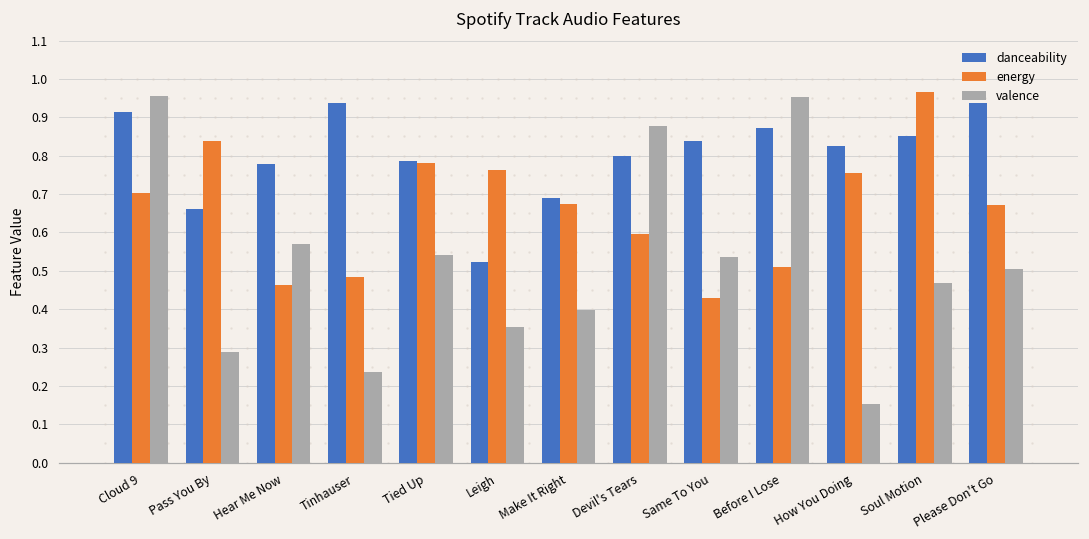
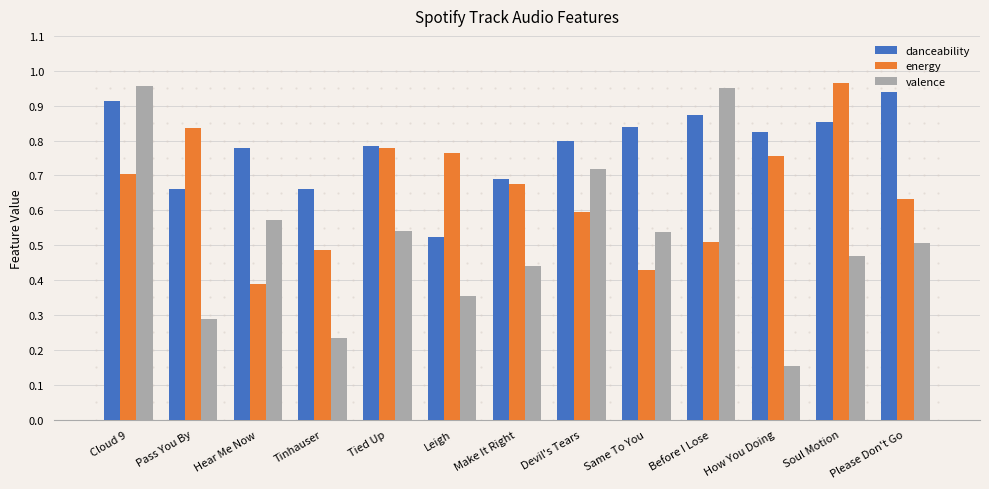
  {
    "danceability": {
      "Cloud 9": 0.91,
      "Pass You By": 0.66,
      "Hear Me Now": 0.78,
-     "Tinhauser": 0.94,
+     "Tinhauser": 0.66,
      "Tied Up": 0.79,
      "Leigh": 0.52,
      "Make It Right": 0.69,
      "Devil's Tears": 0.80,
      "Same To You": 0.84,
      "Before I Lose": 0.87,
      "How You Doing": 0.83,
      "Soul Motion": 0.85,
      "Please Don't Go": 0.94
    },
    "energy": {
      "Cloud 9": 0.70,
      "Pass You By": 0.84,
-     "Hear Me Now": 0.46,
+     "Hear Me Now": 0.39,
      "Tinhauser": 0.49,
      "Tied Up": 0.78,
      "Leigh": 0.76,
      "Make It Right": 0.68,
      "Devil's Tears": 0.60,
      "Same To You": 0.43,
      "Before I Lose": 0.51,
      "How You Doing": 0.76,
      "Soul Motion": 0.97,
-     "Please Don't Go": 0.67
+     "Please Don't Go": 0.63
    },
    "valence": {
      "Cloud 9": 0.96,
      "Pass You By": 0.29,
      "Hear Me Now": 0.57,
      "Tinhauser": 0.24,
      "Tied Up": 0.54,
      "Leigh": 0.35,
-     "Make It Right": 0.40,
-     "Devil's Tears": 0.88,
+     "Make It Right": 0.44,
+     "Devil's Tears": 0.72,
      "Same To You": 0.54,
      "Before I Lose": 0.95,
      "How You Doing": 0.15,
      "Soul Motion": 0.47,
      "Please Don't Go": 0.51
    }
  }
